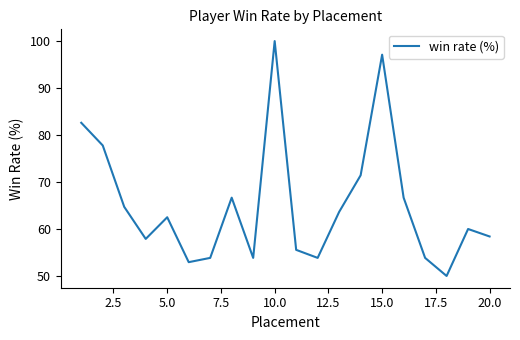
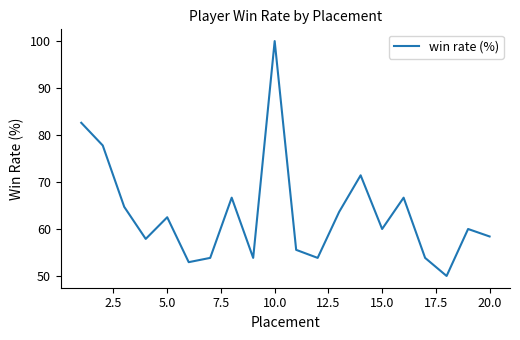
  {
    "5.0": 63,
    "10.0": 100,
-   "15.0": 97,
+   "15.0": 60,
    "20.0": 58
  }
